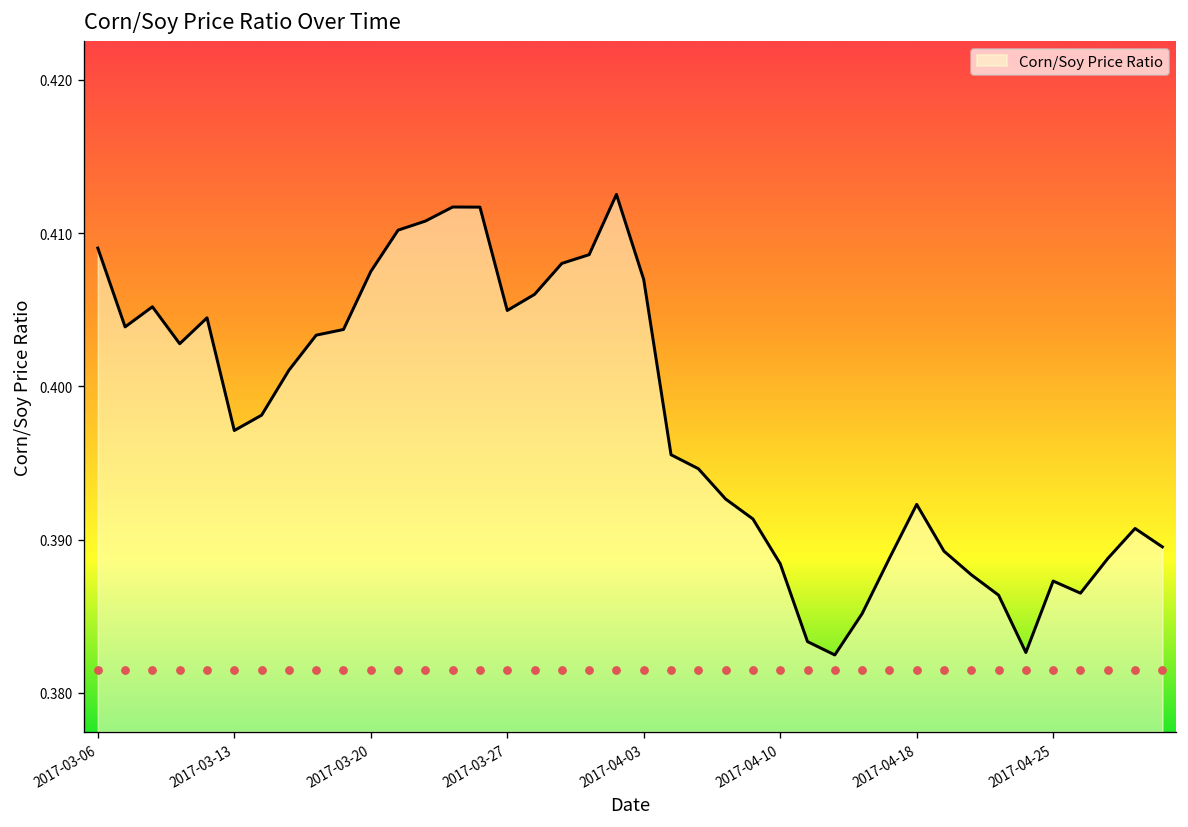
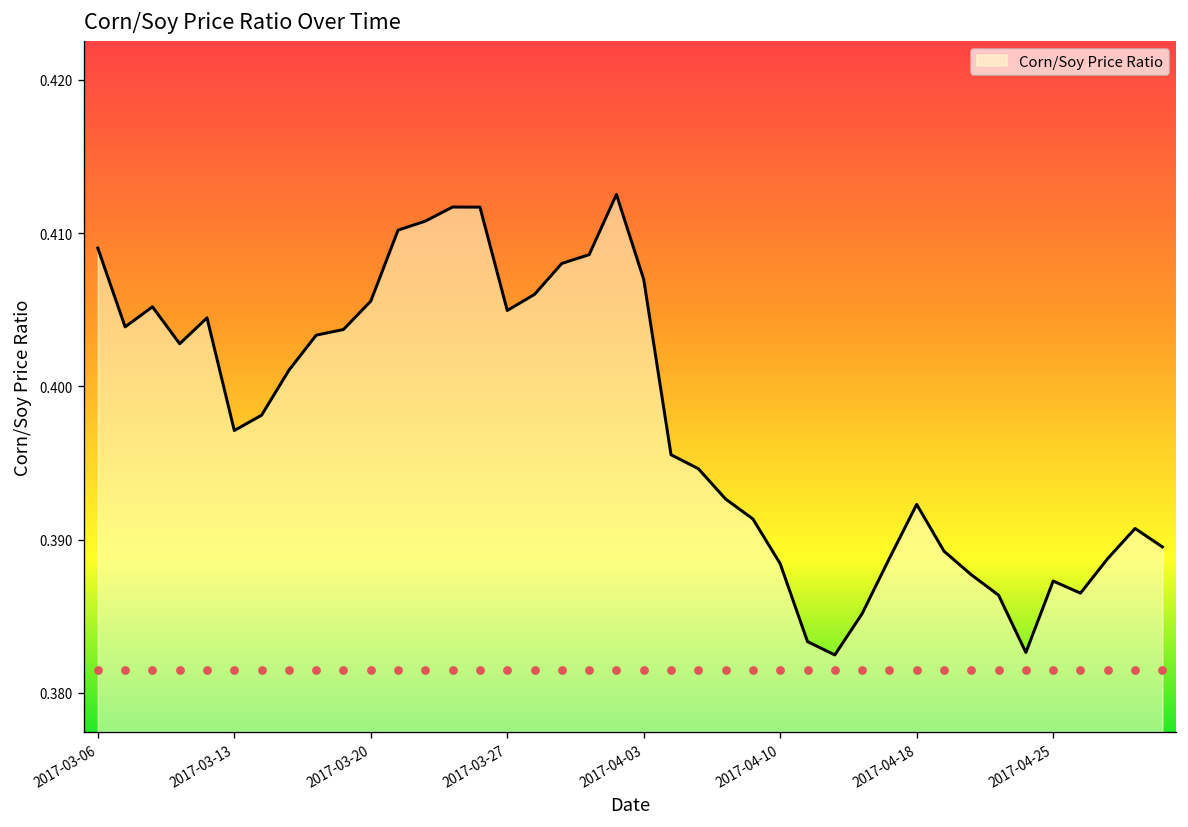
  {
    "Corn/Soy Price Ratio": {
      "2017-03-06": 0.4090,
      "2017-03-13": 0.3971,
-     "2017-03-20": 0.4075,
+     "2017-03-20": 0.4056,
      "2017-03-27": 0.4050,
      "2017-04-03": 0.4070,
      "2017-04-10": 0.3884,
      "2017-04-18": 0.3923,
      "2017-04-25": 0.3873
    }
  }
